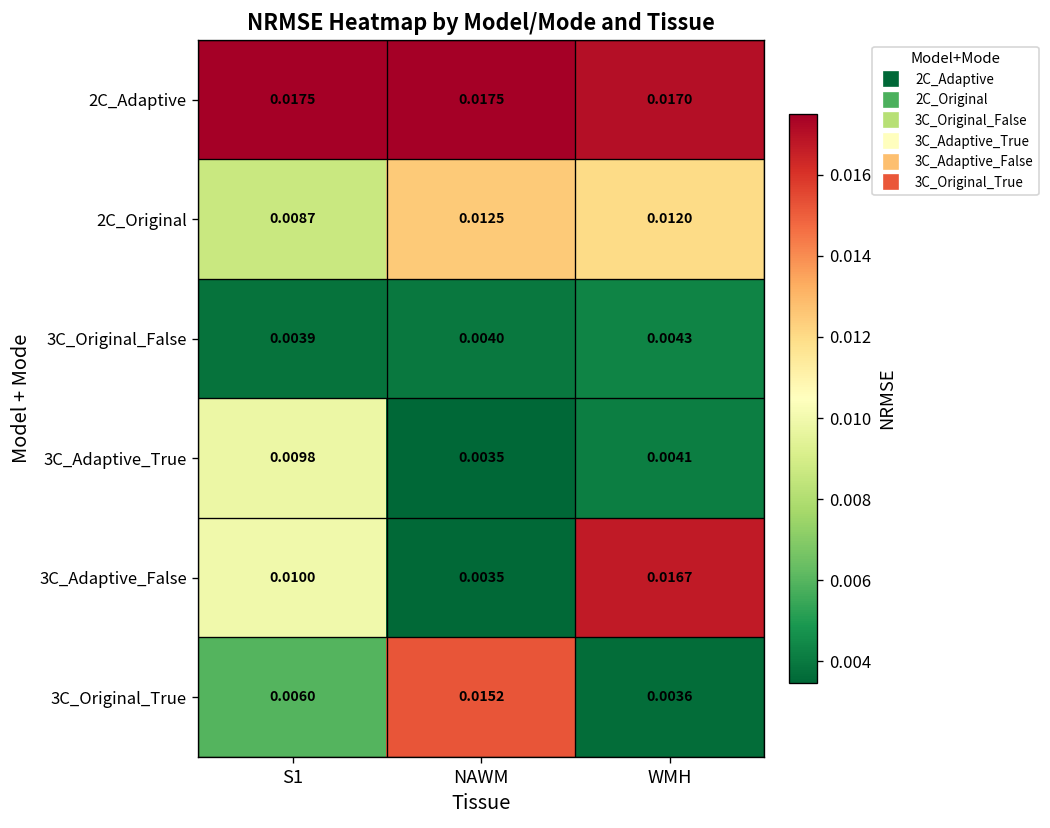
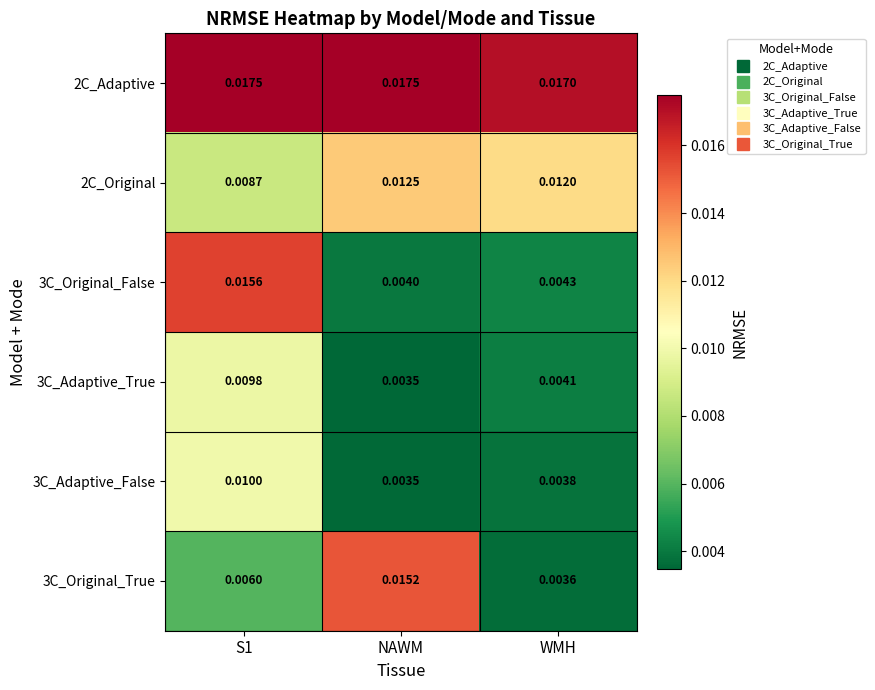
  {
    "2C_Adaptive": {
      "S1": 0.0175,
      "NAWM": 0.0175,
      "WMH": 0.0170
    },
    "2C_Original": {
      "S1": 0.0087,
      "NAWM": 0.0125,
      "WMH": 0.0120
    },
    "3C_Original_False": {
-     "S1": 0.0039,
+     "S1": 0.0156,
      "NAWM": 0.0040,
      "WMH": 0.0043
    },
    "3C_Adaptive_True": {
      "S1": 0.0098,
      "NAWM": 0.0035,
      "WMH": 0.0041
    },
    "3C_Adaptive_False": {
      "S1": 0.0100,
      "NAWM": 0.0035,
-     "WMH": 0.0167
+     "WMH": 0.0038
    },
    "3C_Original_True": {
      "S1": 0.0060,
      "NAWM": 0.0152,
      "WMH": 0.0036
    }
  }
